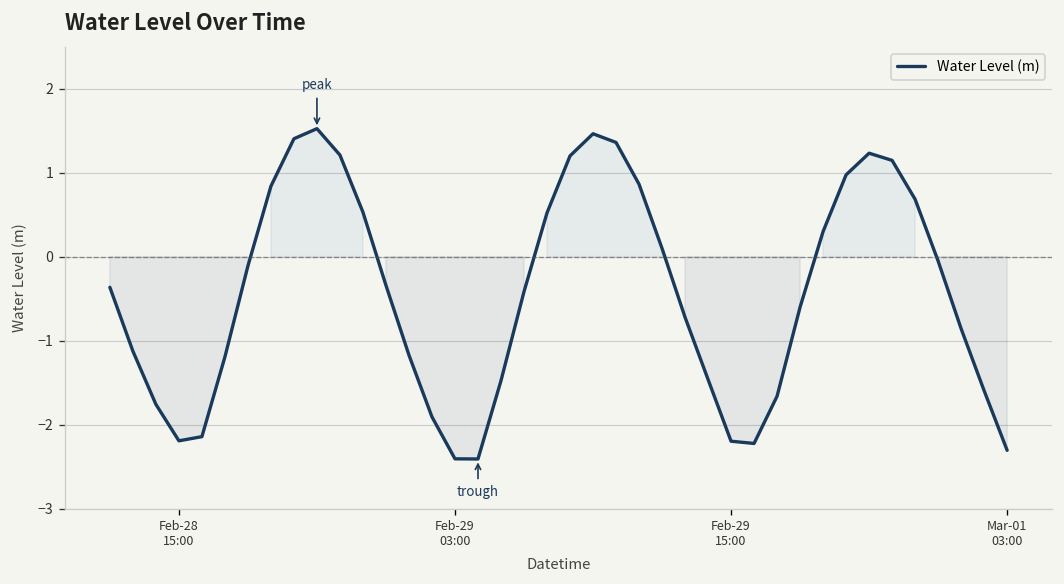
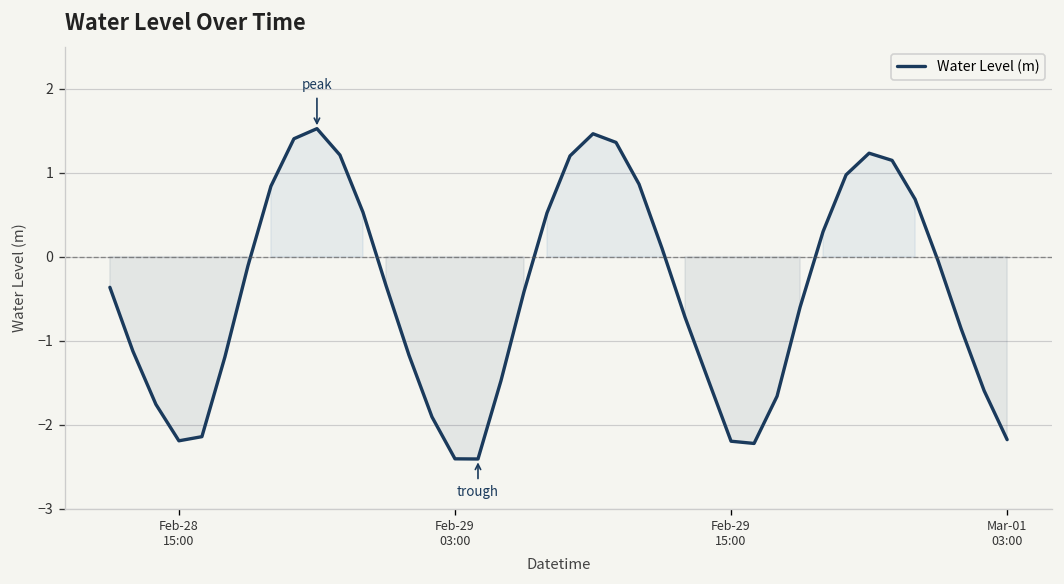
  {
    "Feb-28 15:00": -2.2,
    "Feb-29 03:00": -2.4,
    "Feb-29 15:00": -2.2,
-   "Mar-01 03:00": -2.3
+   "Mar-01 03:00": -2.2
  }
